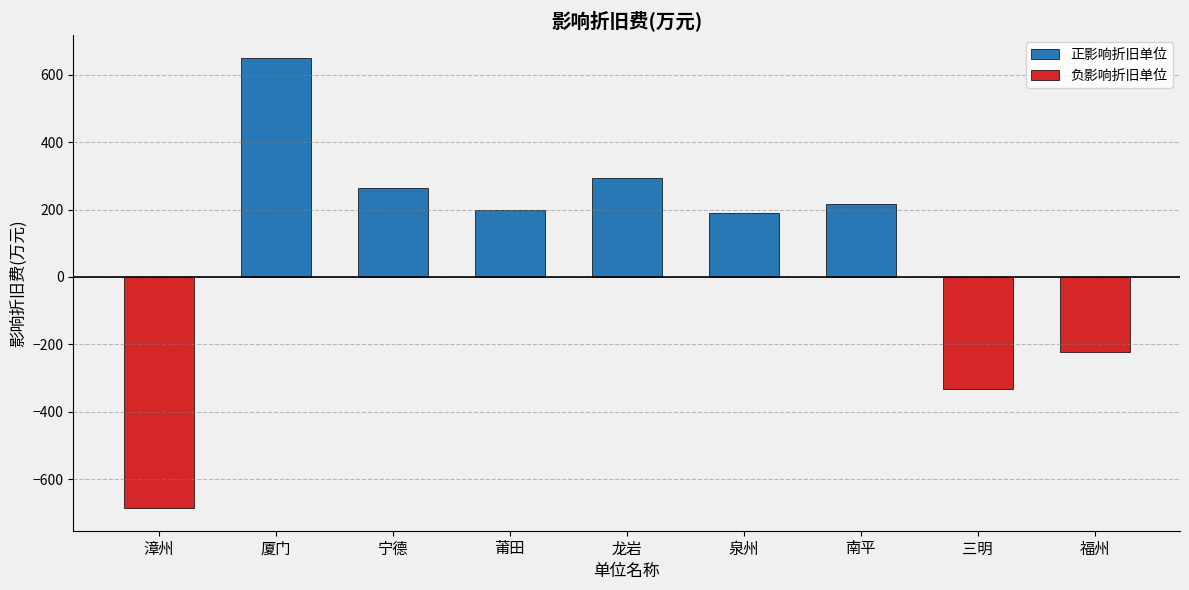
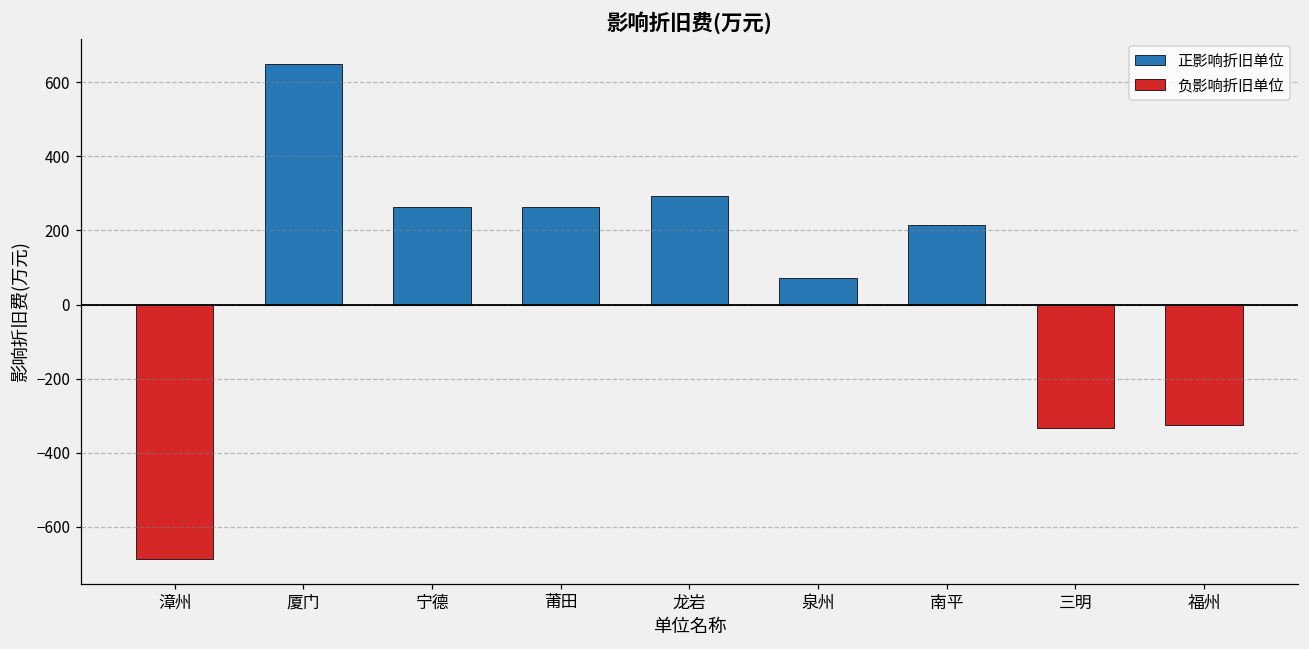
  {
    "正影响折旧单位": {
      "厦门": 650,
      "宁德": 260,
-     "莆田": 200,
+     "莆田": 260,
      "龙岩": 290,
-     "泉州": 190,
+     "泉州": 70,
      "南平": 220
    },
    "负影响折旧单位": {
      "漳州": -690,
      "三明": -330,
-     "福州": -220
+     "福州": -320
    }
  }
